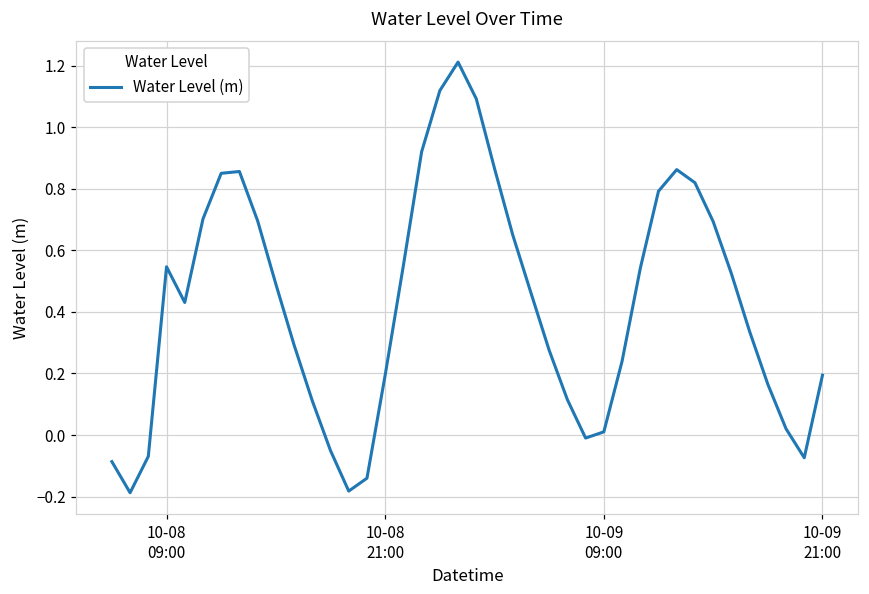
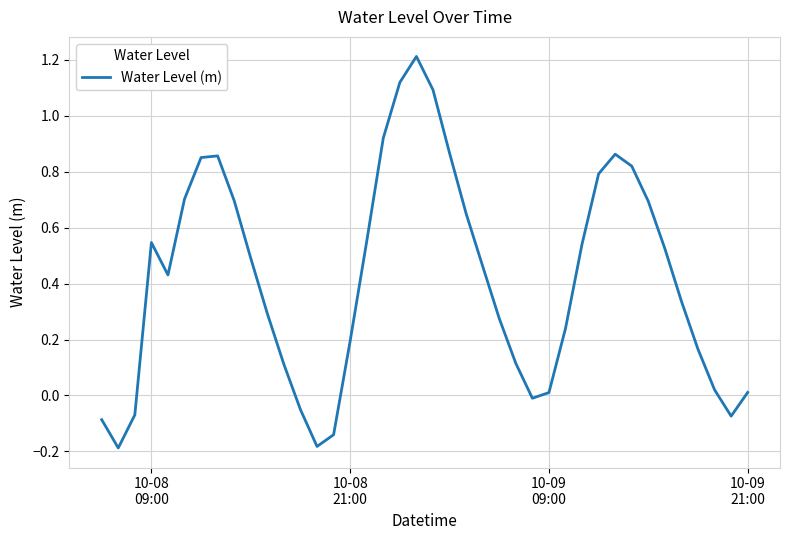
  {
    "10-08 09:00": 0.55,
    "10-08 21:00": 0.19,
    "10-09 09:00": 0.01,
-   "10-09 21:00": 0.19
+   "10-09 21:00": 0.01
  }
